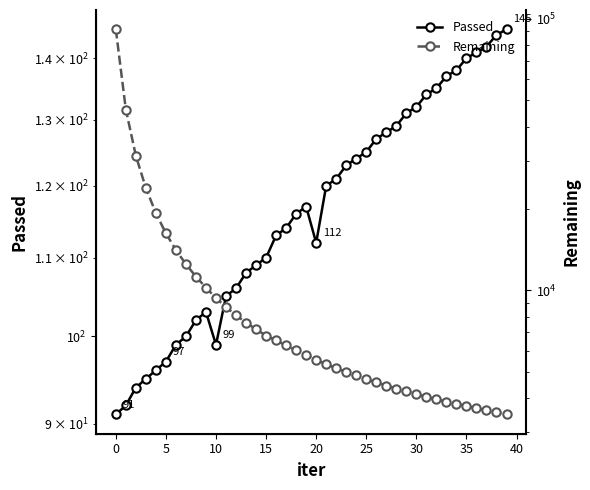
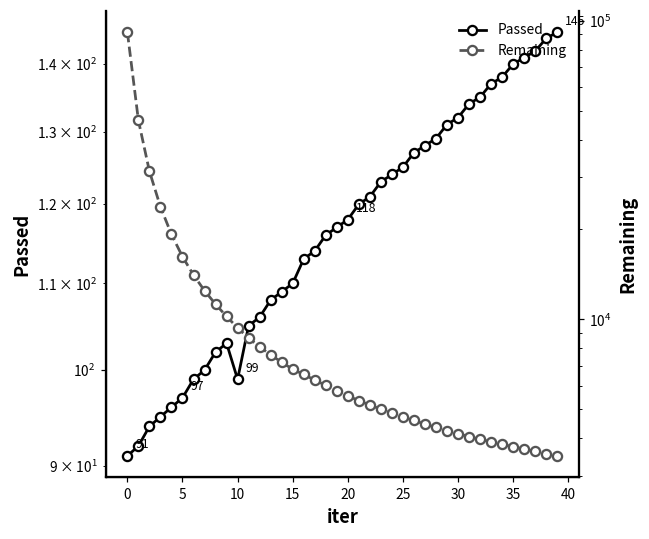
  {
    "Passed": {
      "10": 99,
-     "20": 112
+     "20": 118
    }
  }
